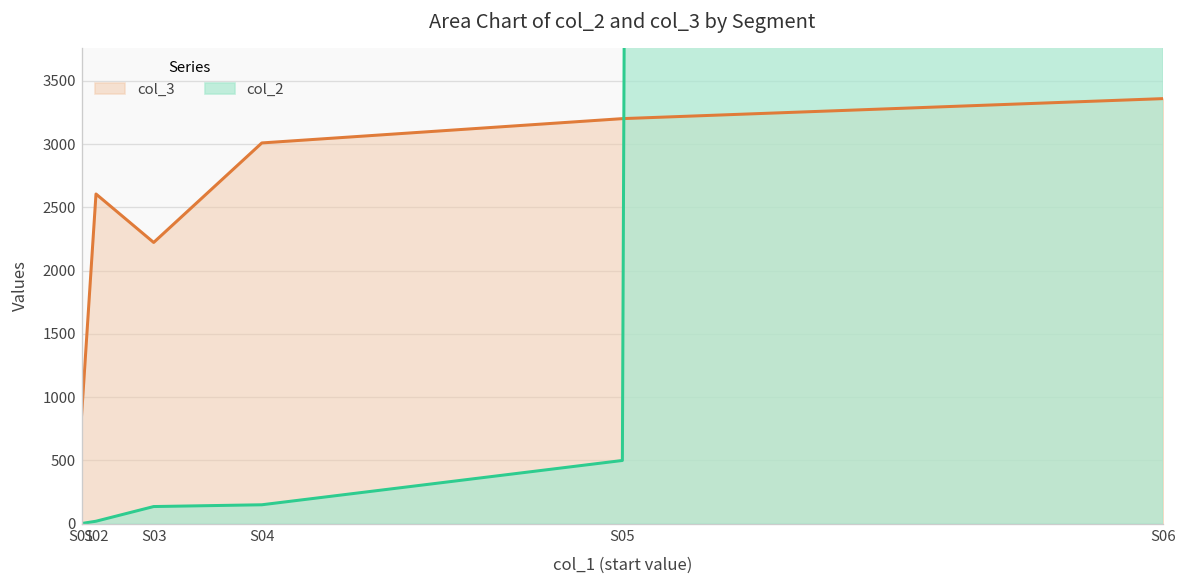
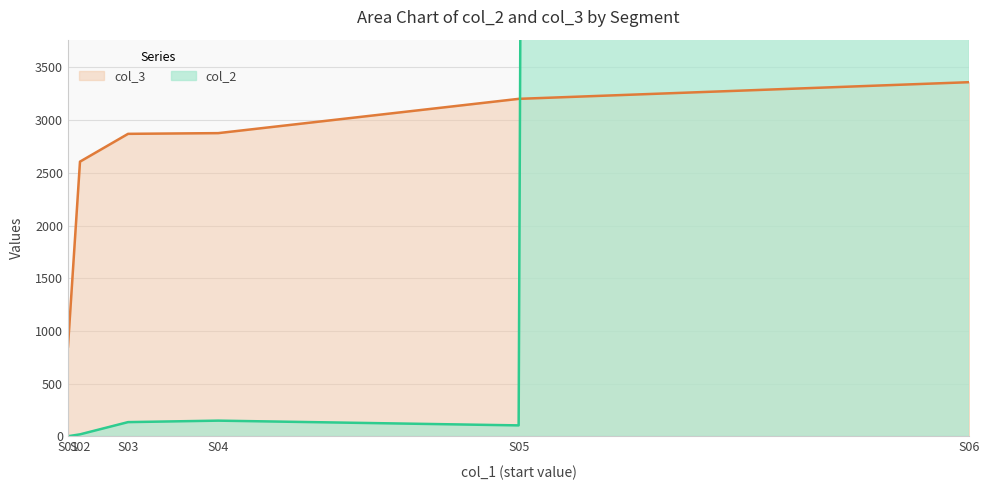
  {
    "col_3": {
-     "S03": 2220,
-     "S04": 3010,
+     "S03": 2870,
+     "S04": 2880,
      "S05": 3200,
      "S06": 3360
    },
    "col_2": {
      "S03": 140,
      "S04": 150,
-     "S05": 500
+     "S05": 110
    }
  }
